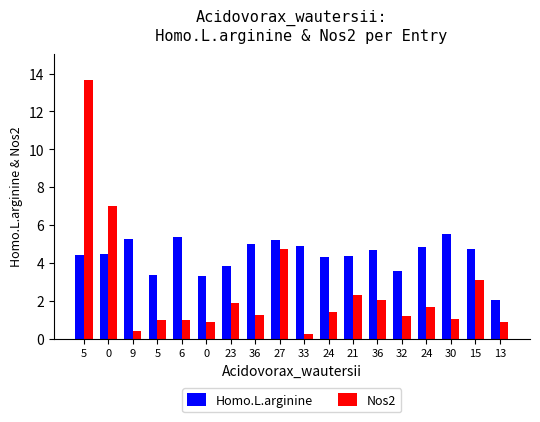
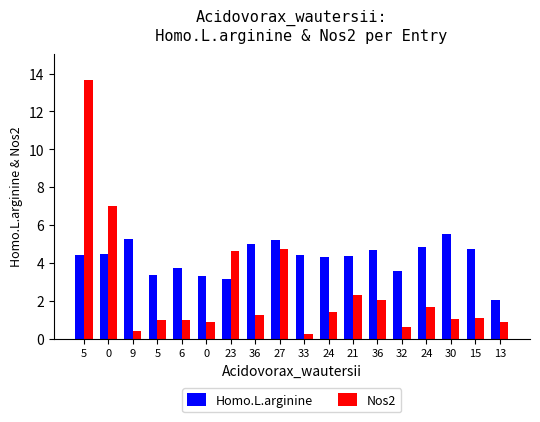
  {
    "Homo.L.arginine": {
      "9": 5.3,
-     "6": 5.4,
-     "23": 3.8,
+     "6": 3.7,
+     "23": 3.1,
      "27": 5.2,
-     "33": 4.9,
+     "33": 4.4,
      "21": 4.4,
      "32": 3.6,
      "30": 5.5,
      "15": 4.7,
      "13": 2.0
    },
    "Nos2": {
      "9": 0.4,
      "6": 1.0,
-     "23": 1.9,
+     "23": 4.6,
      "27": 4.8,
      "33": 0.2,
      "21": 2.3,
-     "32": 1.2,
+     "32": 0.6,
      "30": 1.0,
-     "15": 3.1,
+     "15": 1.1,
      "13": 0.9
    }
  }
